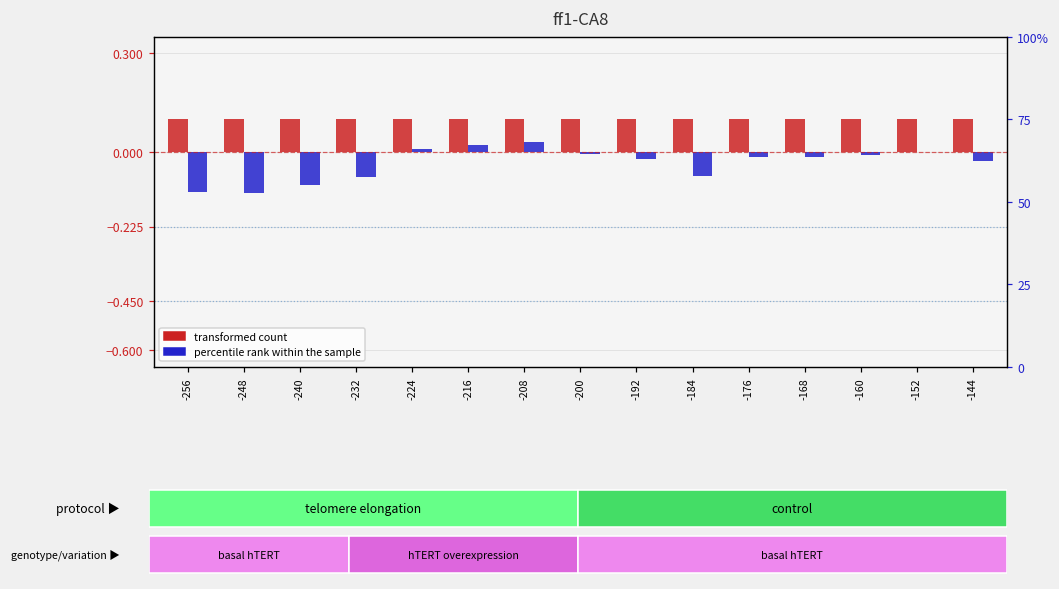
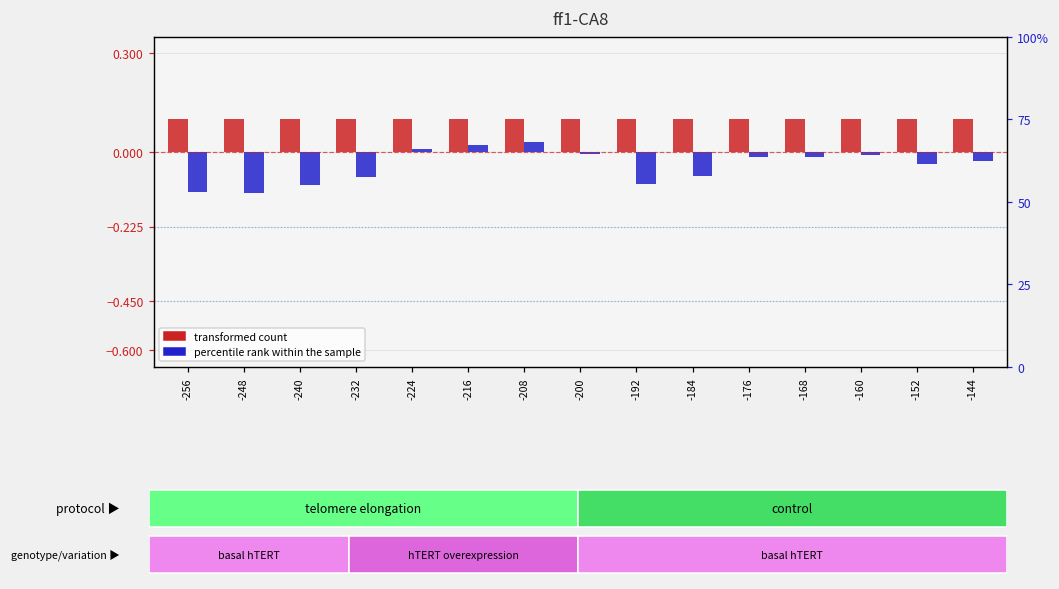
  {
    "transformed count": {
      "-256": 0.10,
      "-248": 0.10,
      "-240": 0.10,
      "-232": 0.10,
      "-224": 0.10,
      "-216": 0.10,
      "-208": 0.10,
      "-200": 0.10,
      "-192": 0.10,
      "-184": 0.10,
      "-176": 0.10,
      "-168": 0.10,
      "-160": 0.10,
      "-152": 0.10,
      "-144": 0.10
    },
    "percentile rank within the sample": {
      "-256": -0.12,
      "-248": -0.12,
      "-240": -0.10,
      "-232": -0.08,
      "-224": 0.01,
      "-216": 0.02,
      "-208": 0.03,
-     "-192": -0.02,
+     "-192": -0.10,
      "-184": -0.07,
      "-176": -0.01,
      "-168": -0.01,
-     "-152": 0.00,
+     "-152": -0.04,
      "-144": -0.02
    }
  }
